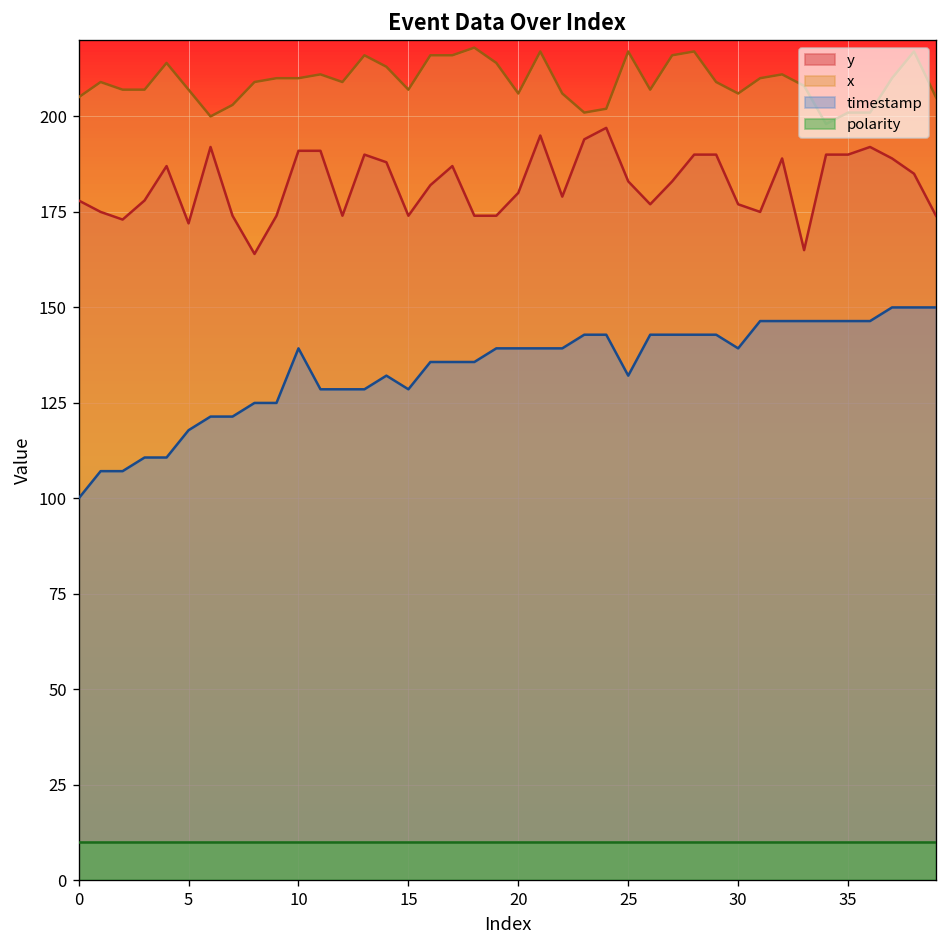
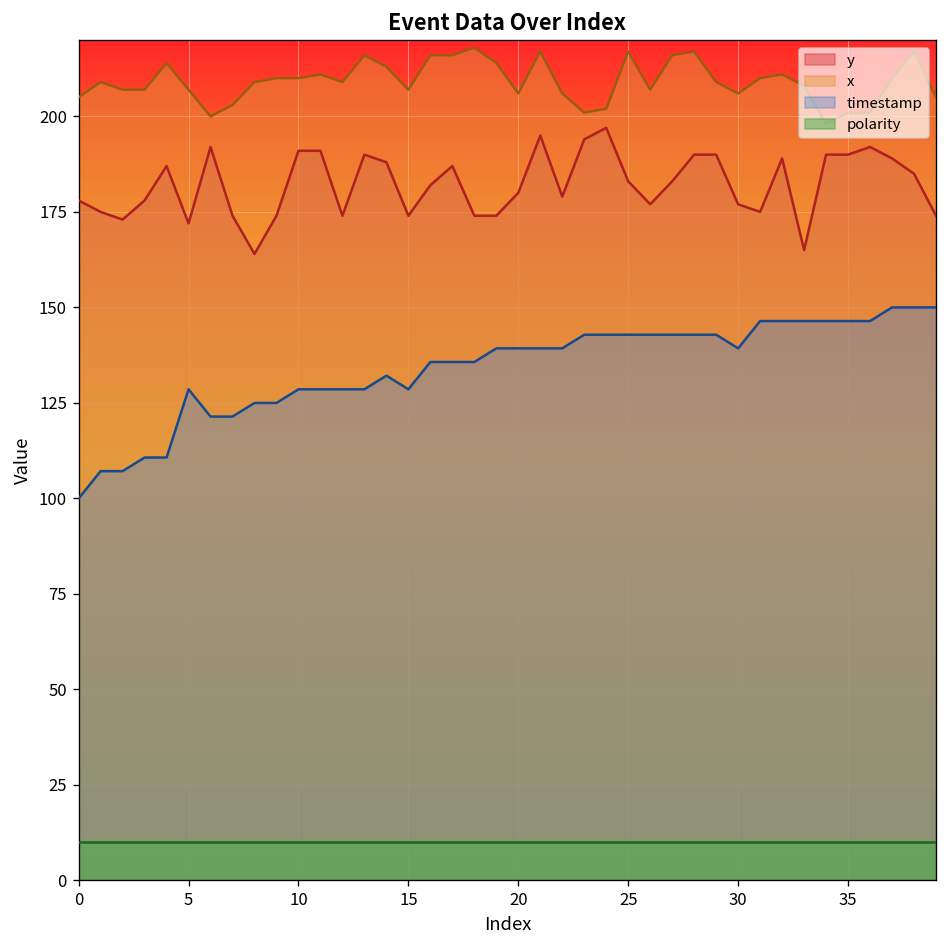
  {
    "timestamp": {
      "0": 100,
-     "5": 118,
-     "10": 139,
+     "5": 129,
+     "10": 129,
      "15": 129,
      "20": 139,
-     "25": 132,
+     "25": 143,
      "30": 139,
      "35": 146
    },
    "polarity": {
      "0": 10,
      "5": 10,
      "10": 10,
      "15": 10,
      "20": 10,
      "25": 10,
      "30": 10,
      "35": 10
    }
  }
